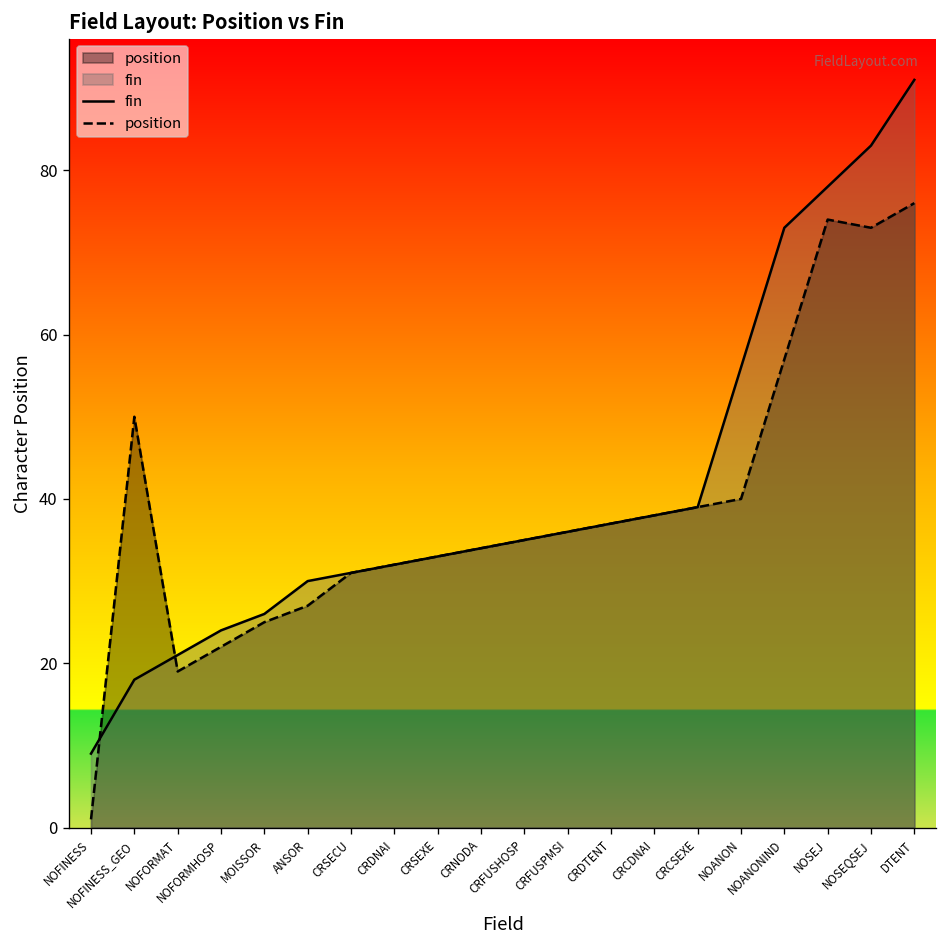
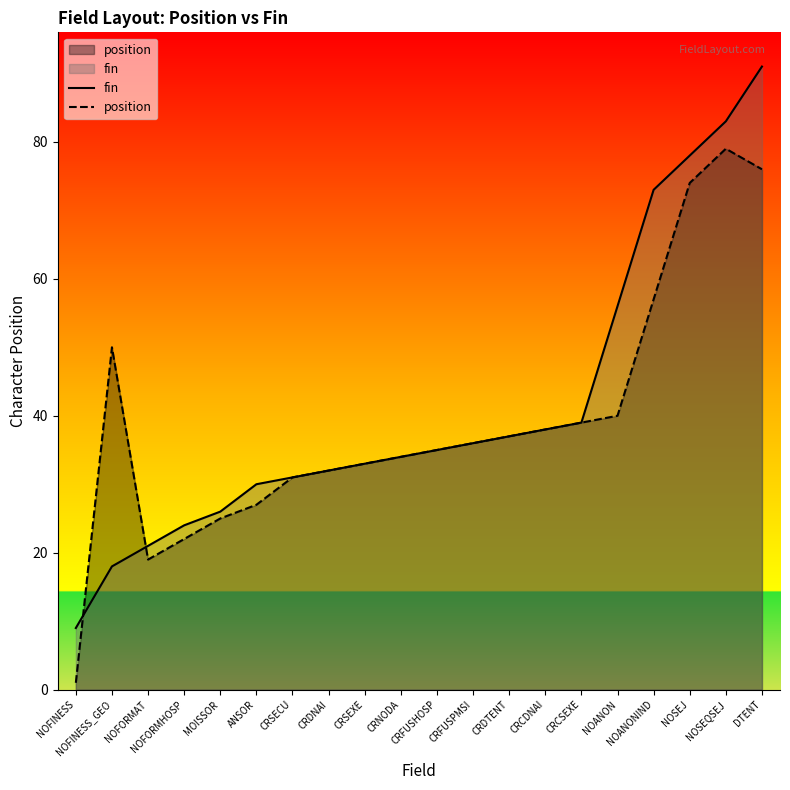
  {
    "position": {
      "NOFINESS": 1,
      "NOFINESS_GEO": 50,
      "NOFORMAT": 19,
      "NOFORMHOSP": 22,
      "MOISSOR": 25,
      "ANSOR": 27,
      "NOANON": 40,
      "NOANONIND": 57,
      "NOSEJ": 74,
-     "NOSEQSEJ": 73,
+     "NOSEQSEJ": 79,
      "DTENT": 76
    }
  }
